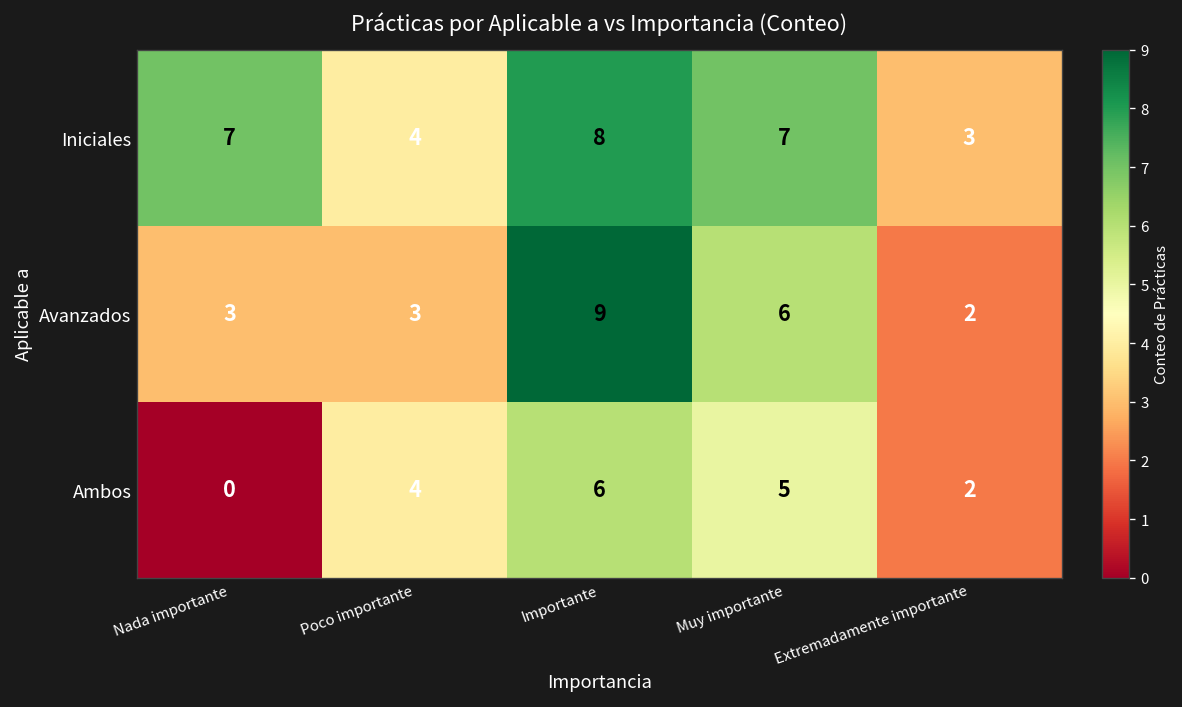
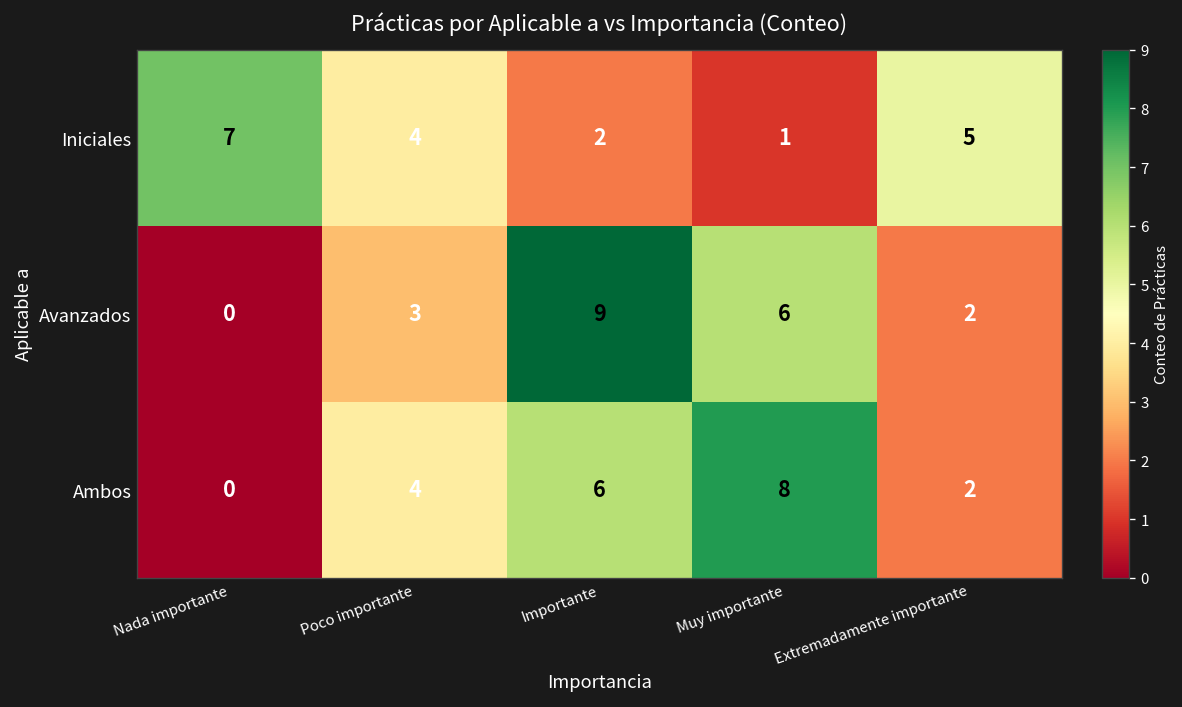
  {
    "Iniciales": {
      "Nada importante": 7,
      "Poco importante": 4,
-     "Importante": 8,
-     "Muy importante": 7,
-     "Extremadamente importante": 3
+     "Importante": 2,
+     "Muy importante": 1,
+     "Extremadamente importante": 5
    },
    "Avanzados": {
-     "Nada importante": 3,
+     "Nada importante": 0,
      "Poco importante": 3,
      "Importante": 9,
      "Muy importante": 6,
      "Extremadamente importante": 2
    },
    "Ambos": {
      "Nada importante": 0,
      "Poco importante": 4,
      "Importante": 6,
-     "Muy importante": 5,
+     "Muy importante": 8,
      "Extremadamente importante": 2
    }
  }
